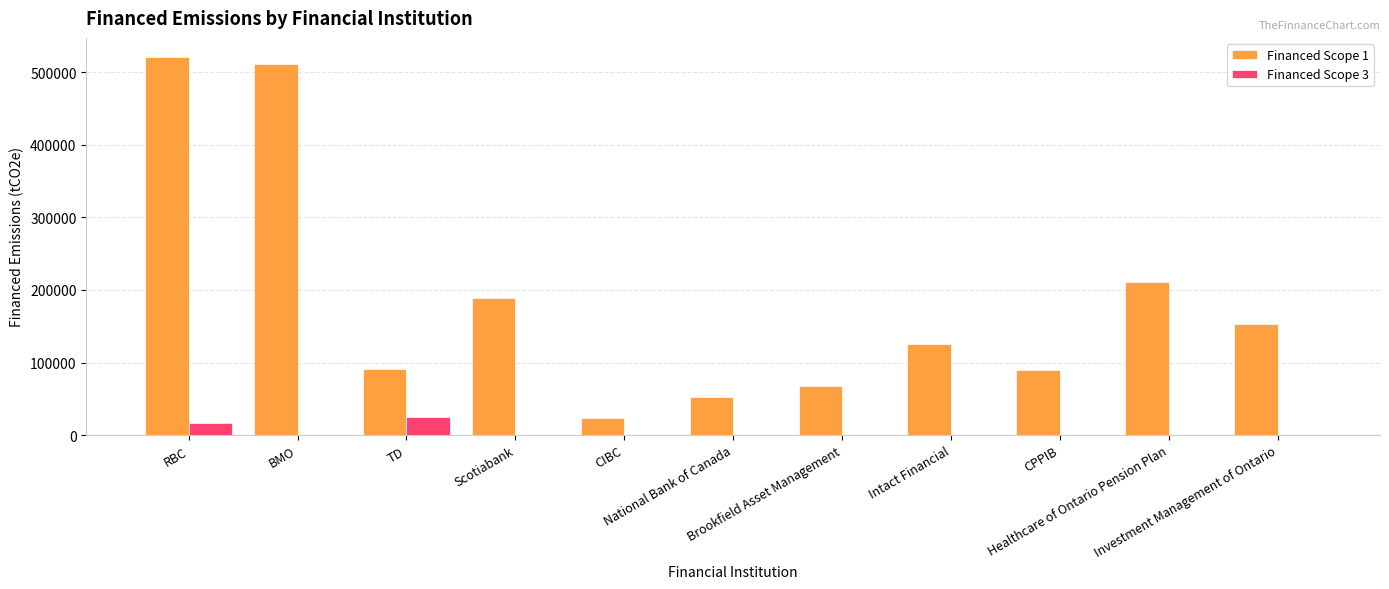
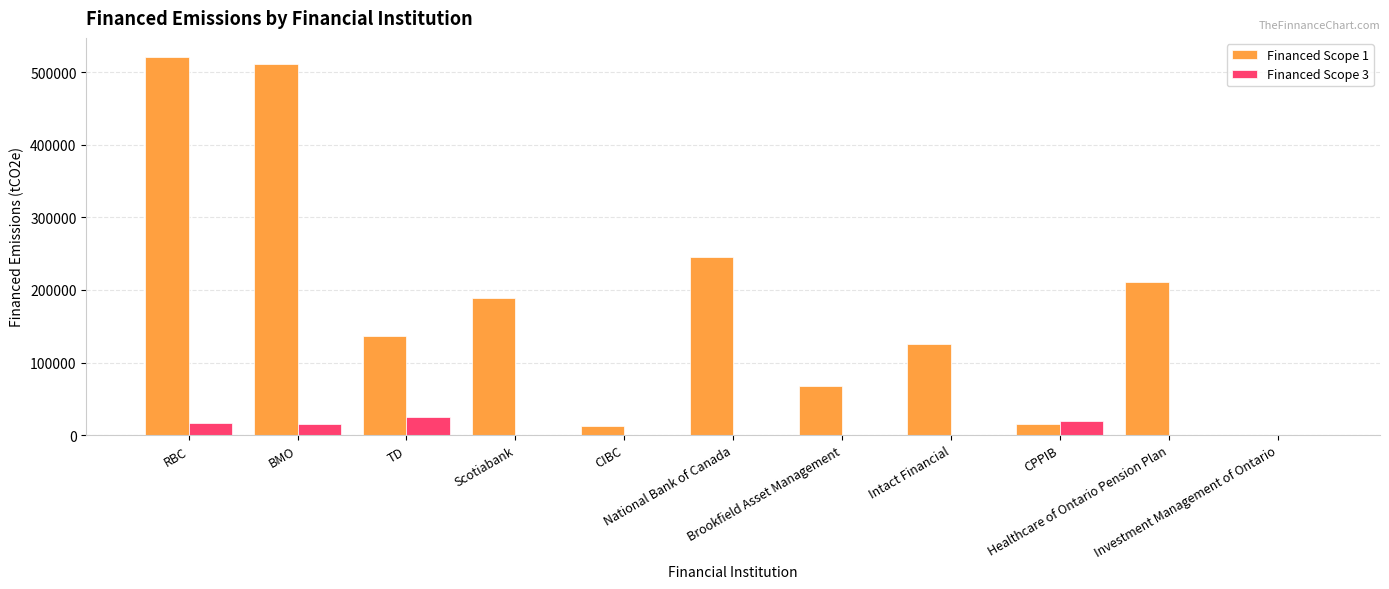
  {
    "Financed Scope 1": {
      "RBC": 520000,
      "BMO": 510000,
-     "TD": 90000,
+     "TD": 140000,
      "Scotiabank": 190000,
-     "CIBC": 20000,
-     "National Bank of Canada": 50000,
+     "CIBC": 10000,
+     "National Bank of Canada": 250000,
      "Brookfield Asset Management": 70000,
      "Intact Financial": 130000,
-     "CPPIB": 90000,
+     "CPPIB": 20000,
      "Healthcare of Ontario Pension Plan": 210000,
-     "Investment Management of Ontario": 150000
+     "Investment Management of Ontario": 0
    },
    "Financed Scope 3": {
      "RBC": 20000,
-     "BMO": 0,
+     "BMO": 20000,
      "TD": 30000,
-     "CPPIB": 0
+     "CPPIB": 20000
    }
  }
